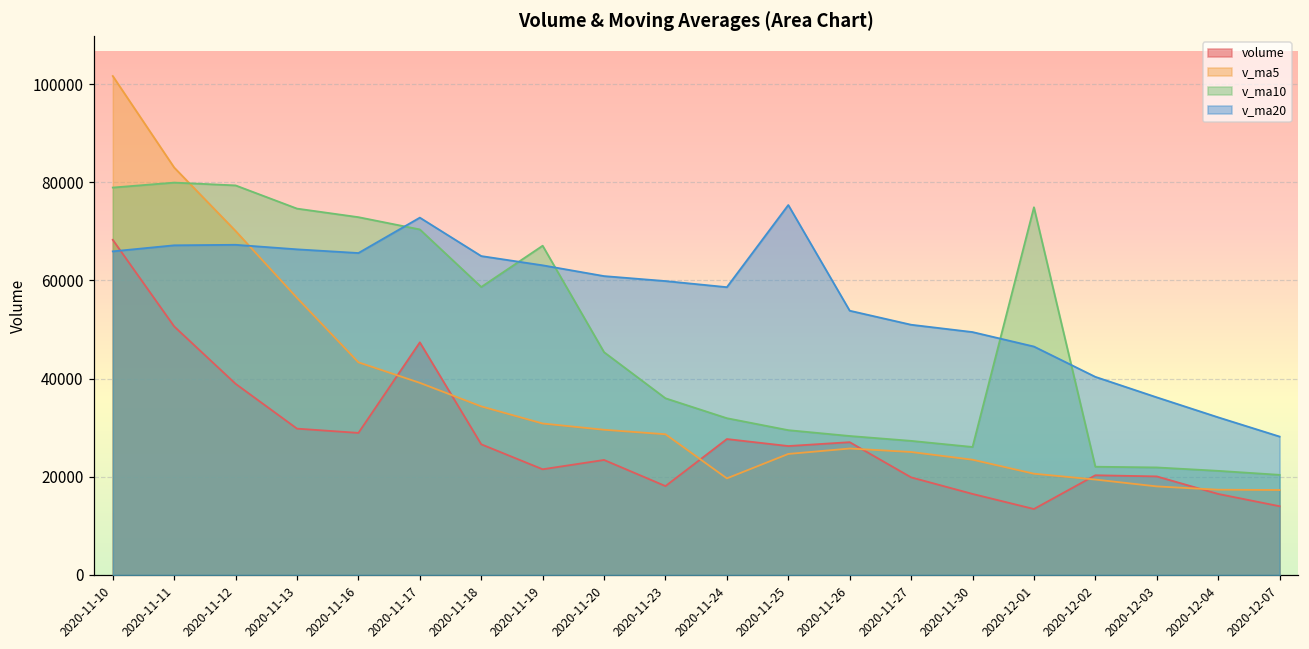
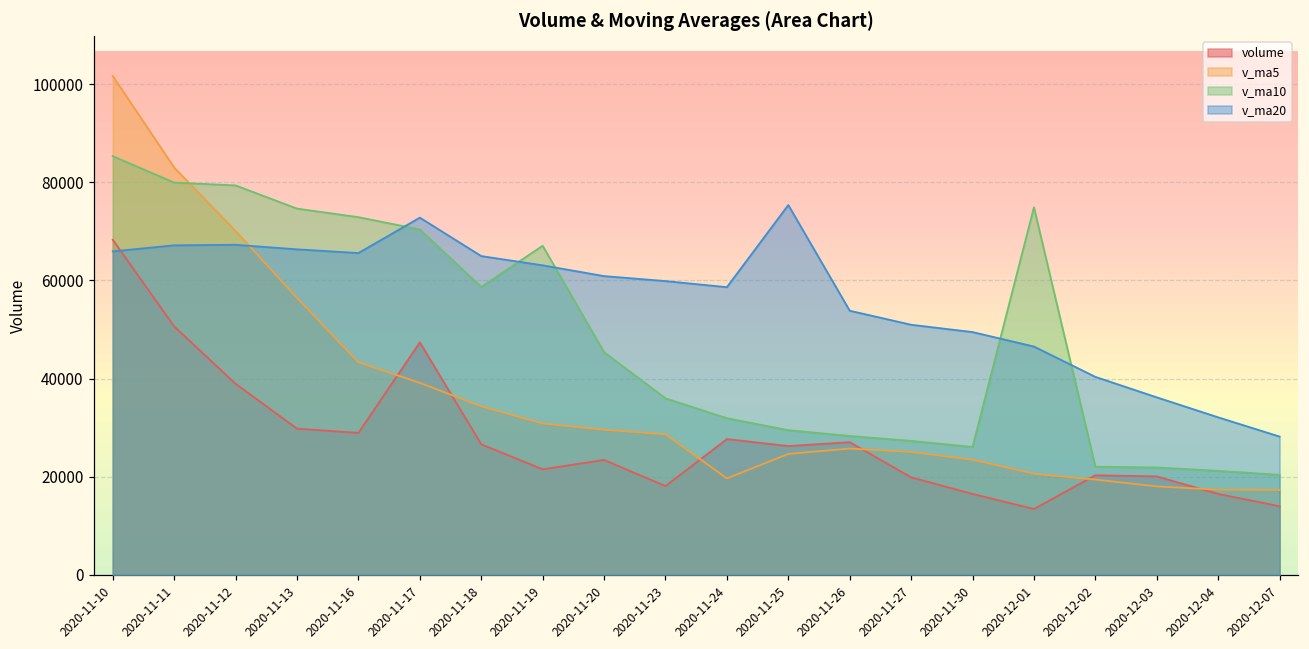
  {
    "volume": {
      "2020-11-10": 68000,
      "2020-11-11": 51000,
      "2020-11-12": 39000,
      "2020-11-13": 30000,
      "2020-11-16": 29000,
      "2020-11-17": 47000,
      "2020-11-18": 27000,
      "2020-11-19": 22000,
      "2020-11-20": 23000,
      "2020-11-23": 18000,
      "2020-11-24": 28000,
      "2020-11-25": 26000,
      "2020-11-26": 27000,
      "2020-11-27": 20000,
      "2020-11-30": 17000,
      "2020-12-01": 13000,
      "2020-12-02": 20000,
      "2020-12-03": 20000,
      "2020-12-04": 17000,
      "2020-12-07": 14000
    },
    "v_ma5": {
      "2020-11-10": 102000,
      "2020-11-11": 83000,
      "2020-11-12": 70000,
      "2020-11-13": 56000,
      "2020-11-16": 43000,
      "2020-11-17": 39000,
      "2020-11-18": 34000,
      "2020-11-19": 31000,
      "2020-11-20": 30000,
      "2020-11-23": 29000,
      "2020-11-24": 20000,
      "2020-11-25": 25000,
      "2020-11-26": 26000,
      "2020-11-27": 25000,
      "2020-11-30": 23000,
      "2020-12-01": 21000,
      "2020-12-02": 19000,
      "2020-12-03": 18000,
      "2020-12-04": 17000,
      "2020-12-07": 17000
    },
    "v_ma10": {
-     "2020-11-10": 79000,
+     "2020-11-10": 85000,
      "2020-11-11": 80000,
      "2020-11-12": 79000,
      "2020-11-13": 75000,
      "2020-11-16": 73000,
      "2020-11-17": 70000,
      "2020-11-18": 59000,
      "2020-11-19": 67000,
      "2020-11-20": 45000,
      "2020-11-23": 36000,
      "2020-11-24": 32000,
      "2020-11-25": 29000,
      "2020-11-26": 28000,
      "2020-11-27": 27000,
      "2020-11-30": 26000,
      "2020-12-01": 75000,
      "2020-12-02": 22000,
      "2020-12-03": 22000,
      "2020-12-04": 21000,
      "2020-12-07": 20000
    },
    "v_ma20": {
      "2020-11-10": 66000,
      "2020-11-11": 67000,
      "2020-11-12": 67000,
      "2020-11-13": 66000,
      "2020-11-16": 66000,
      "2020-11-17": 73000,
      "2020-11-18": 65000,
      "2020-11-19": 63000,
      "2020-11-20": 61000,
      "2020-11-23": 60000,
      "2020-11-24": 59000,
      "2020-11-25": 75000,
      "2020-11-26": 54000,
      "2020-11-27": 51000,
      "2020-11-30": 49000,
      "2020-12-01": 47000,
      "2020-12-02": 40000,
      "2020-12-03": 36000,
      "2020-12-04": 32000,
      "2020-12-07": 28000
    }
  }
